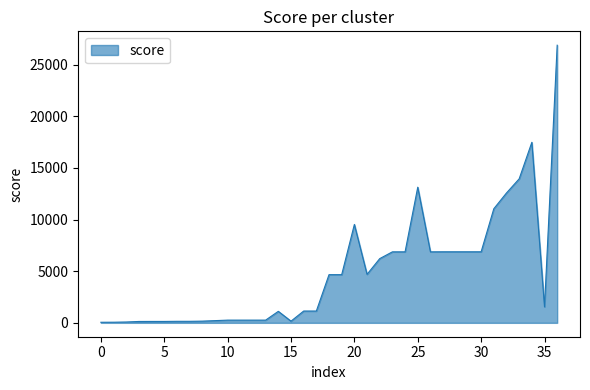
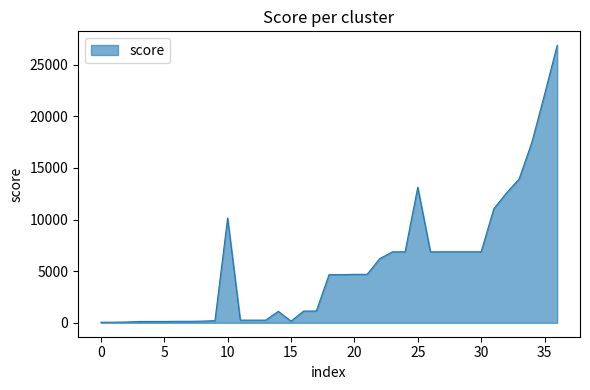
  {
    "0": 100,
    "5": 100,
-   "10": 300,
+   "10": 10100,
    "15": 200,
-   "20": 9500,
+   "20": 4700,
    "25": 13100,
    "30": 6900,
-   "35": 1600
+   "35": 22100
  }
